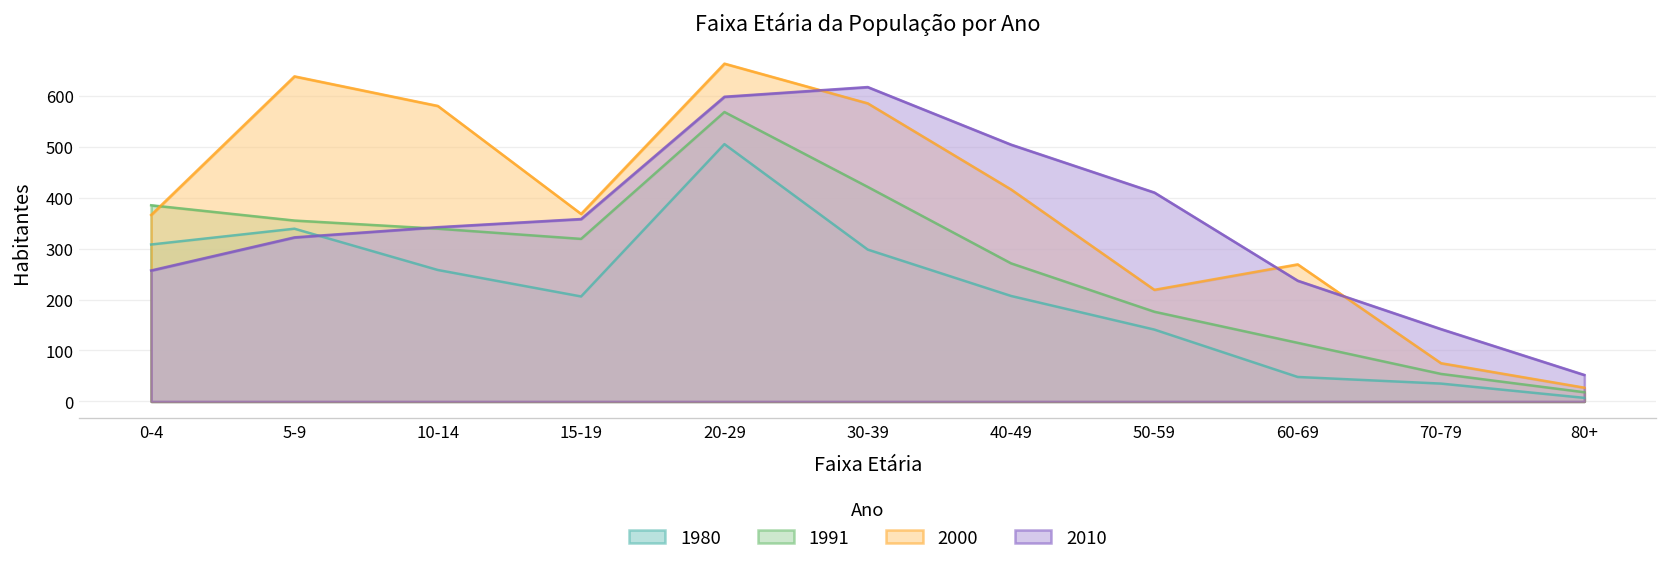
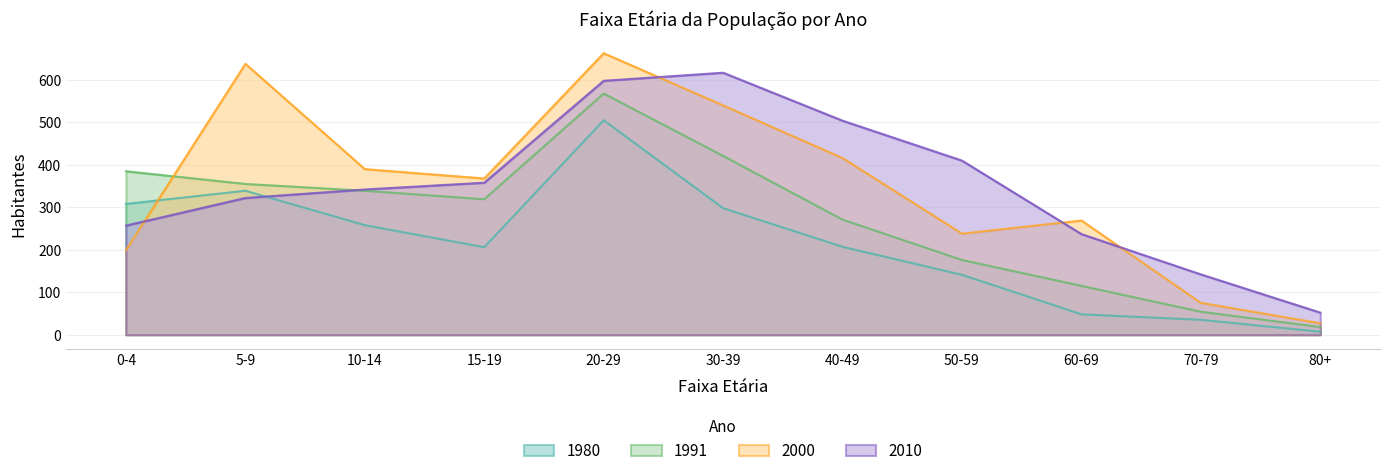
  {
    "2000": {
-     "0-4": 370,
+     "0-4": 200,
      "5-9": 640,
-     "10-14": 580,
+     "10-14": 390,
      "15-19": 370,
      "20-29": 660,
-     "30-39": 590,
+     "30-39": 540,
      "40-49": 420,
-     "50-59": 220,
+     "50-59": 240,
      "60-69": 270,
      "70-79": 80,
      "80+": 30
    }
  }
